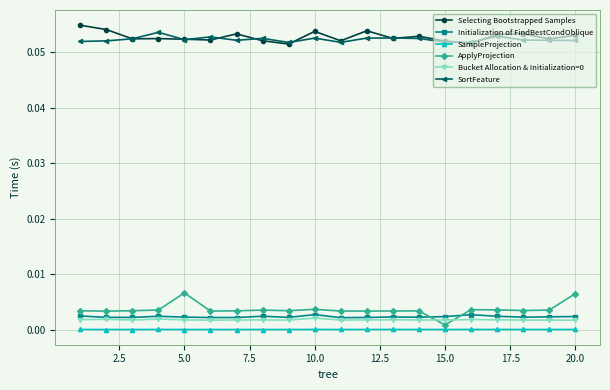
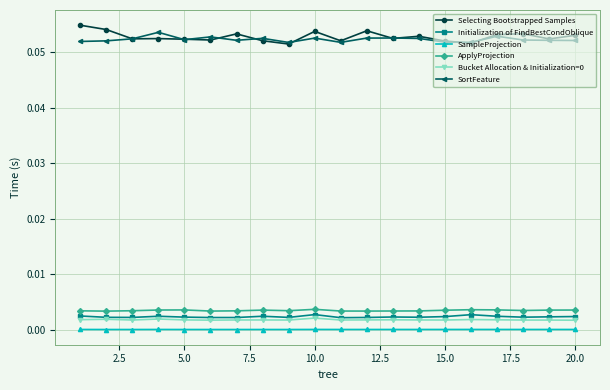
  {
    "SampleProjection": {
      "5.0": 0.000,
      "10.0": 0.000,
      "15.0": 0.000,
      "20.0": 0.000
    },
    "ApplyProjection": {
-     "5.0": 0.007,
+     "5.0": 0.004,
      "10.0": 0.004,
-     "15.0": 0.001,
-     "20.0": 0.006
+     "15.0": 0.003,
+     "20.0": 0.004
    },
    "Bucket Allocation & Initialization=0": {
      "5.0": 0.002,
      "10.0": 0.002,
      "15.0": 0.002,
      "20.0": 0.002
    }
  }
